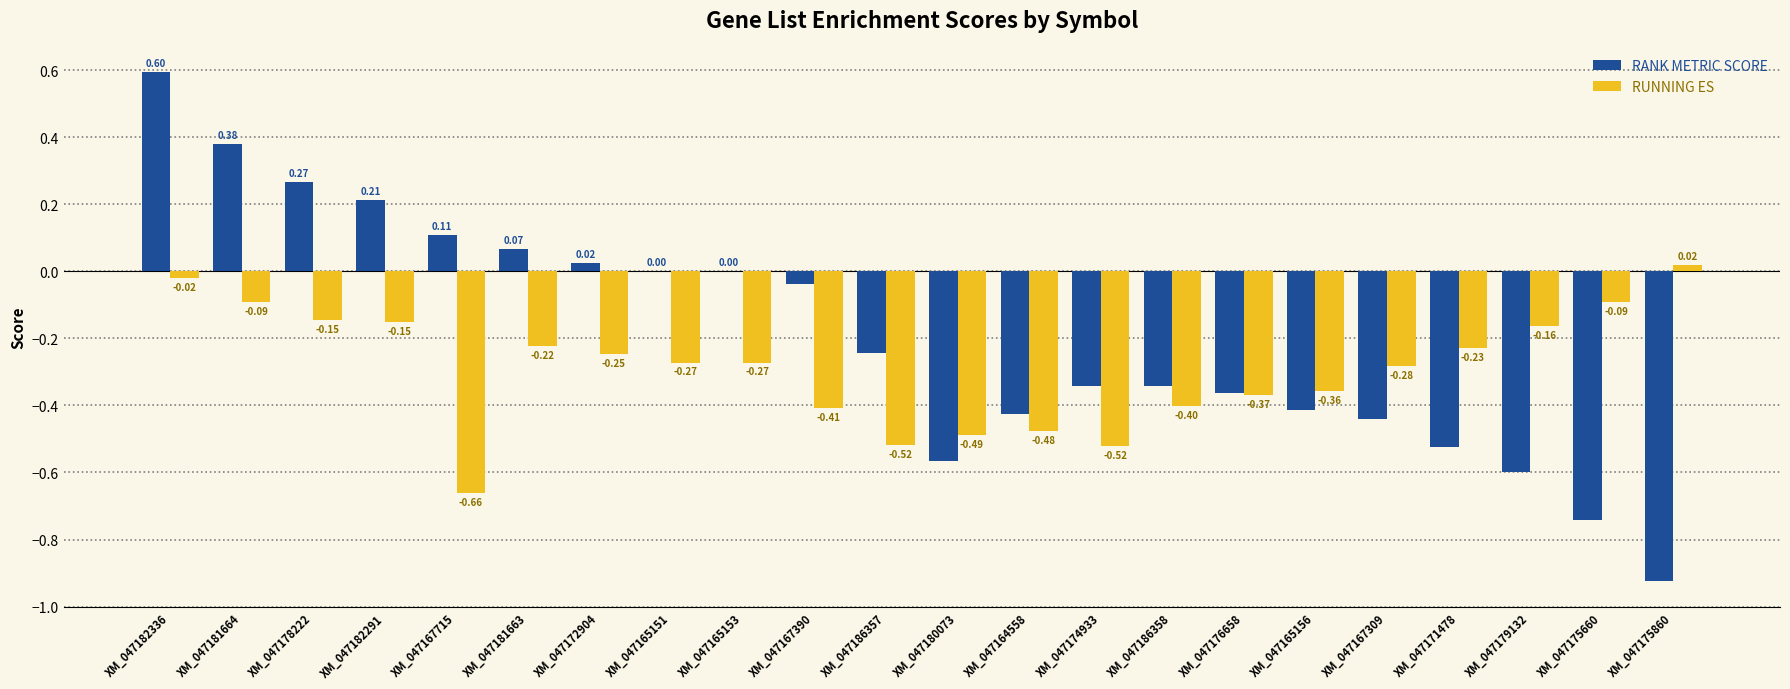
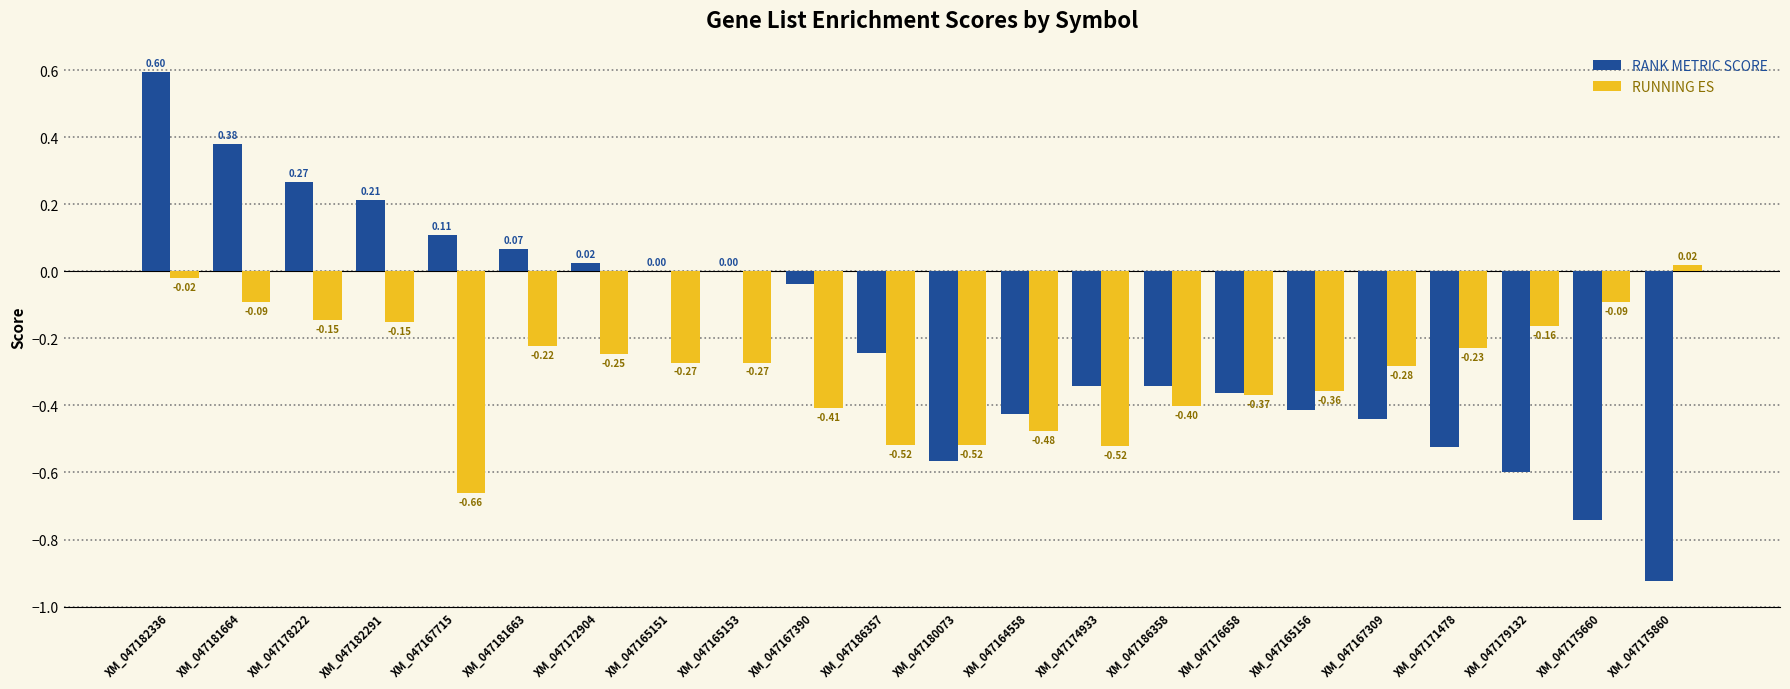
  {
    "RANK METRIC SCORE": {
      "XM_047182336": 0.60,
      "XM_047181664": 0.38,
      "XM_047178222": 0.27,
      "XM_047182291": 0.21,
      "XM_047167715": 0.11,
      "XM_047181663": 0.07,
      "XM_047172904": 0.02,
      "XM_047165151": 0.00,
      "XM_047165153": 0.00
    },
    "RUNNING ES": {
      "XM_047182336": -0.02,
      "XM_047181664": -0.09,
      "XM_047178222": -0.15,
      "XM_047182291": -0.15,
      "XM_047167715": -0.66,
      "XM_047181663": -0.22,
      "XM_047172904": -0.25,
      "XM_047165151": -0.27,
      "XM_047165153": -0.27,
      "XM_047167390": -0.41,
      "XM_047186357": -0.52,
-     "XM_047180073": -0.49,
+     "XM_047180073": -0.52,
      "XM_047164558": -0.48,
      "XM_047174933": -0.52,
      "XM_047186358": -0.40,
      "XM_047176658": -0.37,
      "XM_047165156": -0.36,
      "XM_047167309": -0.28,
      "XM_047171478": -0.23,
      "XM_047179132": -0.16,
      "XM_047175660": -0.09,
      "XM_047175860": 0.02
    }
  }
